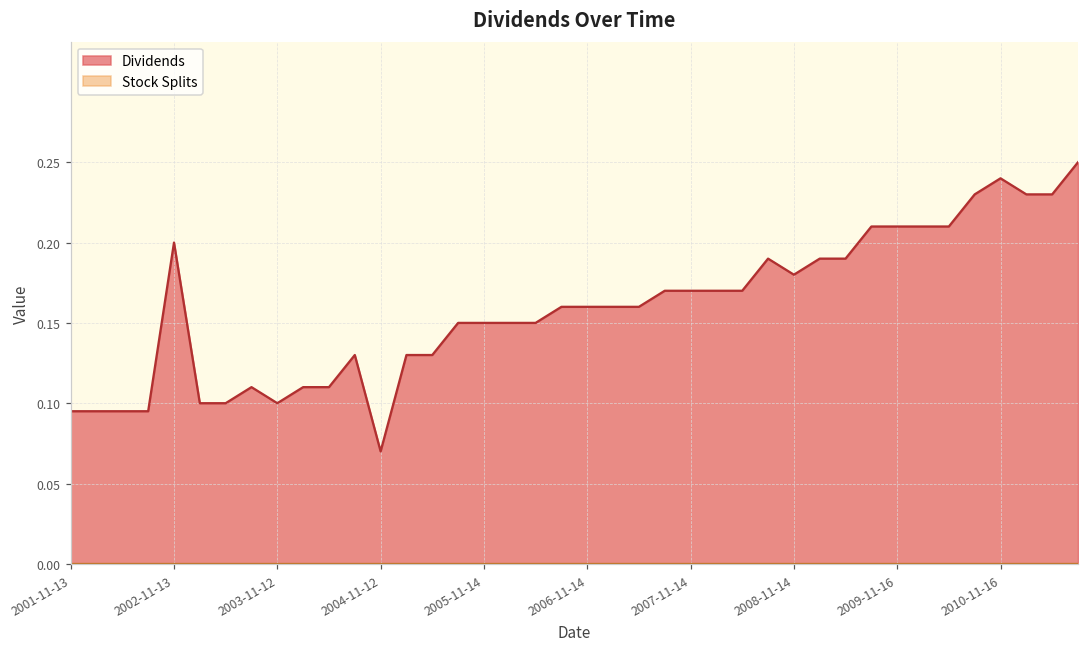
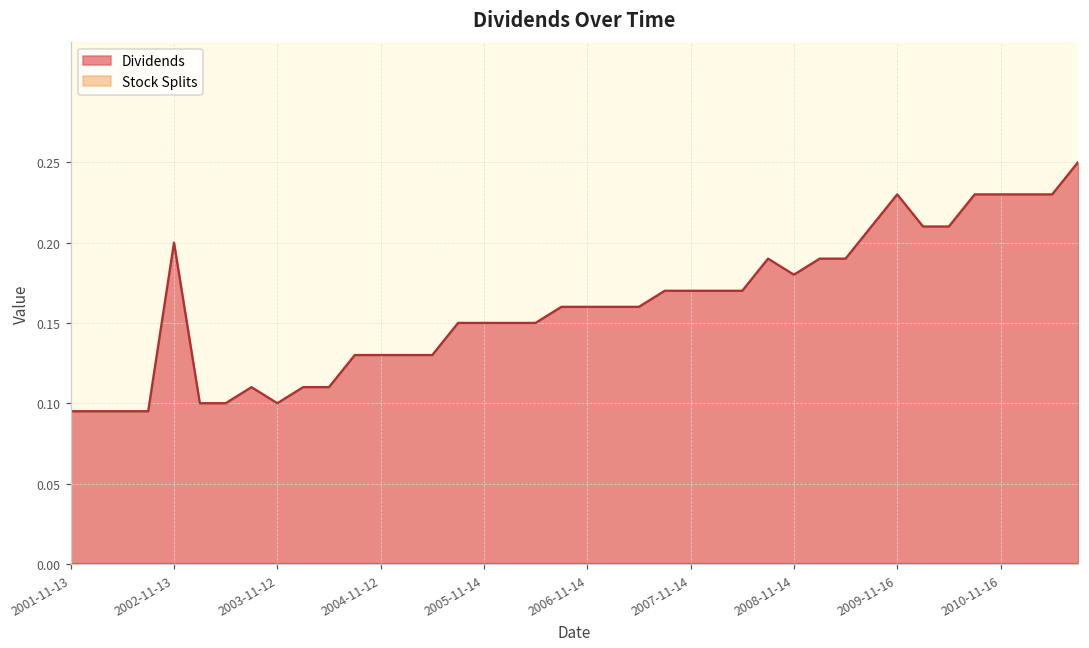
  {
    "Dividends": {
      "2001-11-13": 0.095,
      "2002-11-13": 0.20,
      "2003-11-12": 0.10,
-     "2004-11-12": 0.07,
+     "2004-11-12": 0.13,
      "2005-11-14": 0.15,
      "2006-11-14": 0.16,
      "2007-11-14": 0.17,
      "2008-11-14": 0.18,
-     "2009-11-16": 0.21,
-     "2010-11-16": 0.24
+     "2009-11-16": 0.23,
+     "2010-11-16": 0.23
    },
    "Stock Splits": {
      "2001-11-13": 0.00,
      "2002-11-13": 0.00,
      "2003-11-12": 0.00,
      "2004-11-12": 0.00,
      "2005-11-14": 0.00,
      "2006-11-14": 0.00,
      "2007-11-14": 0.00,
      "2008-11-14": 0.00,
      "2009-11-16": 0.00,
      "2010-11-16": 0.00
    }
  }
